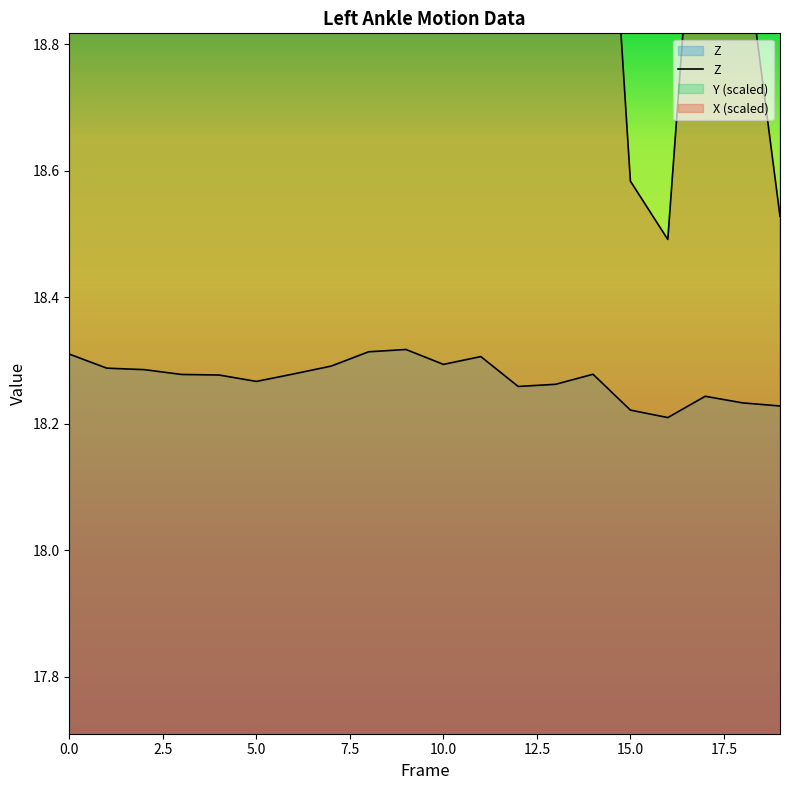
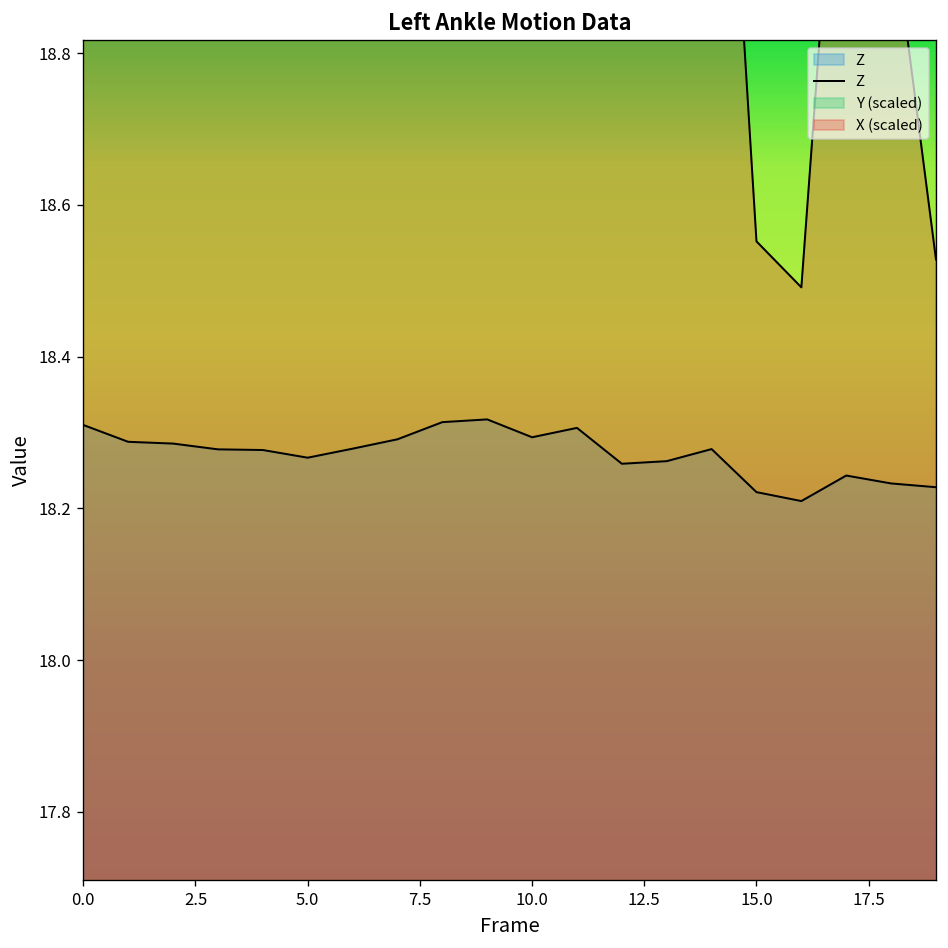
  {
    "X (scaled)": {
-     "15.0": 18.58
+     "15.0": 18.55
    }
  }
